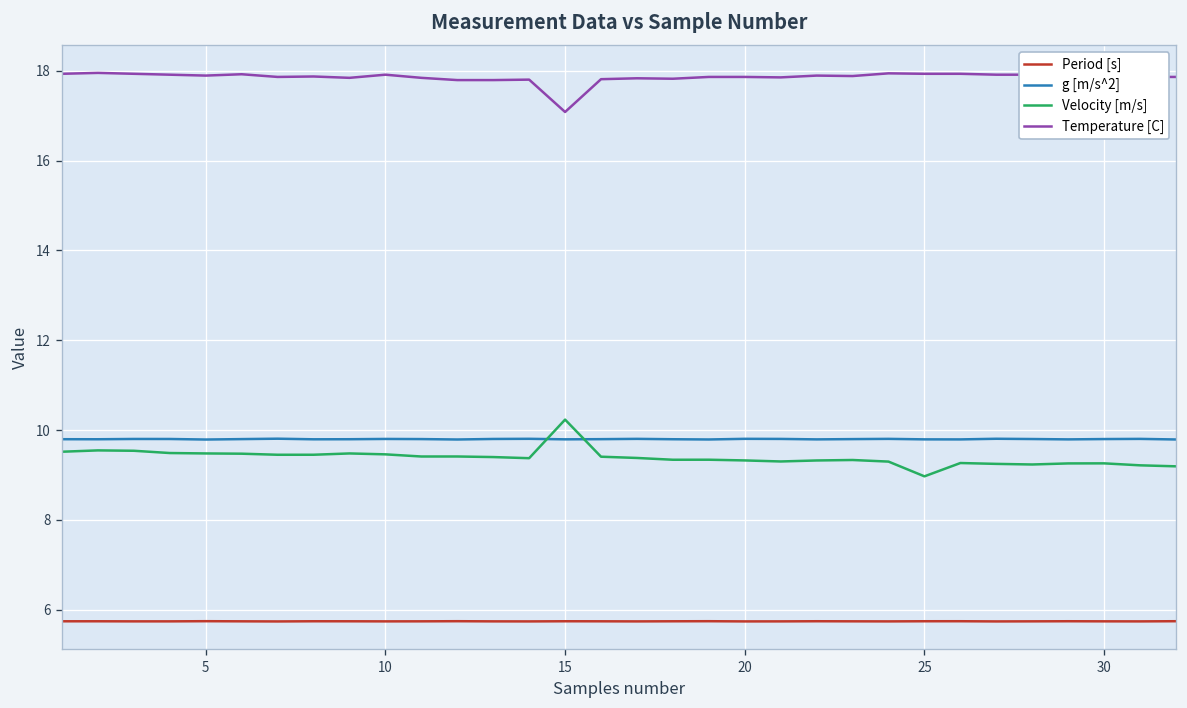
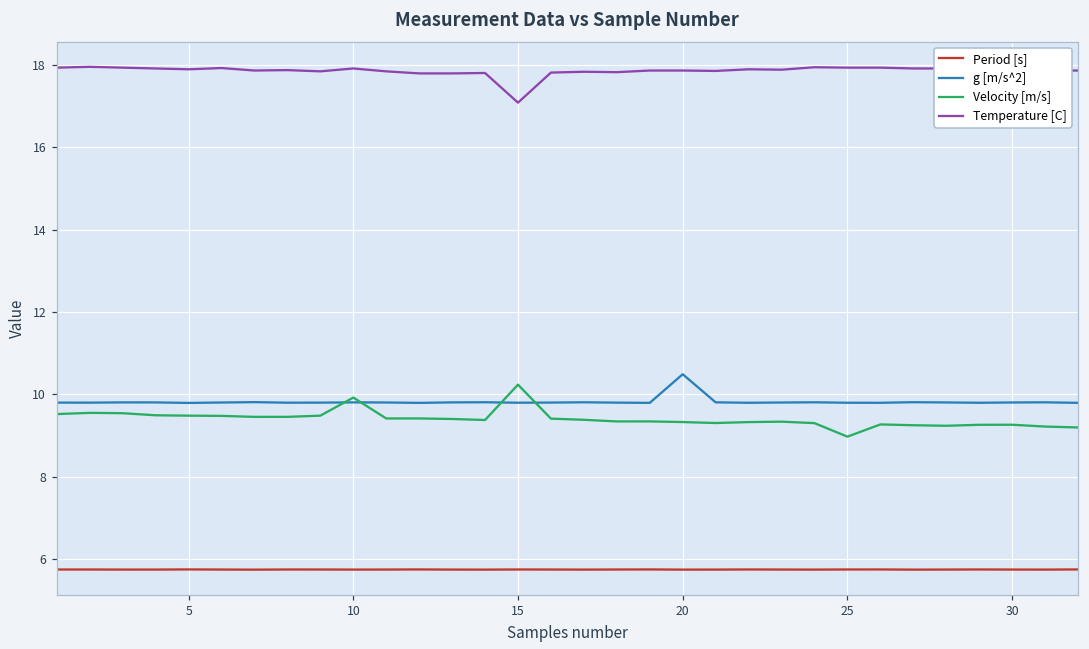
  {
    "Period [s]": {
      "5": 5.7,
      "10": 5.7,
      "15": 5.7,
      "20": 5.7,
      "25": 5.7,
      "30": 5.7
    },
    "g [m/s^2]": {
      "5": 9.8,
      "10": 9.8,
      "15": 9.8,
-     "20": 9.8,
+     "20": 10.5,
      "25": 9.8,
      "30": 9.8
    },
    "Velocity [m/s]": {
      "5": 9.5,
-     "10": 9.5,
+     "10": 9.9,
      "15": 10.2,
      "20": 9.3,
      "25": 9.0,
      "30": 9.3
    },
    "Temperature [C]": {
      "5": 17.9,
      "10": 17.9,
      "15": 17.1,
      "20": 17.9,
      "25": 17.9
    }
  }
